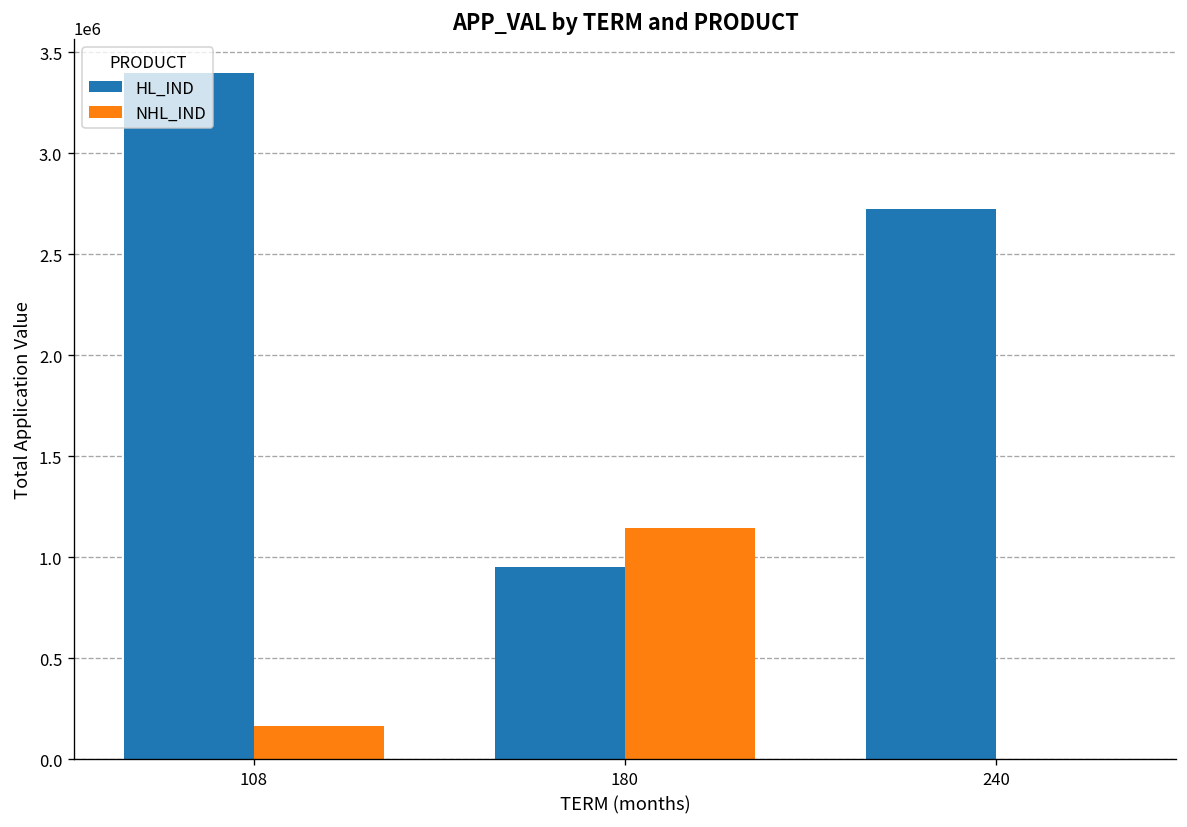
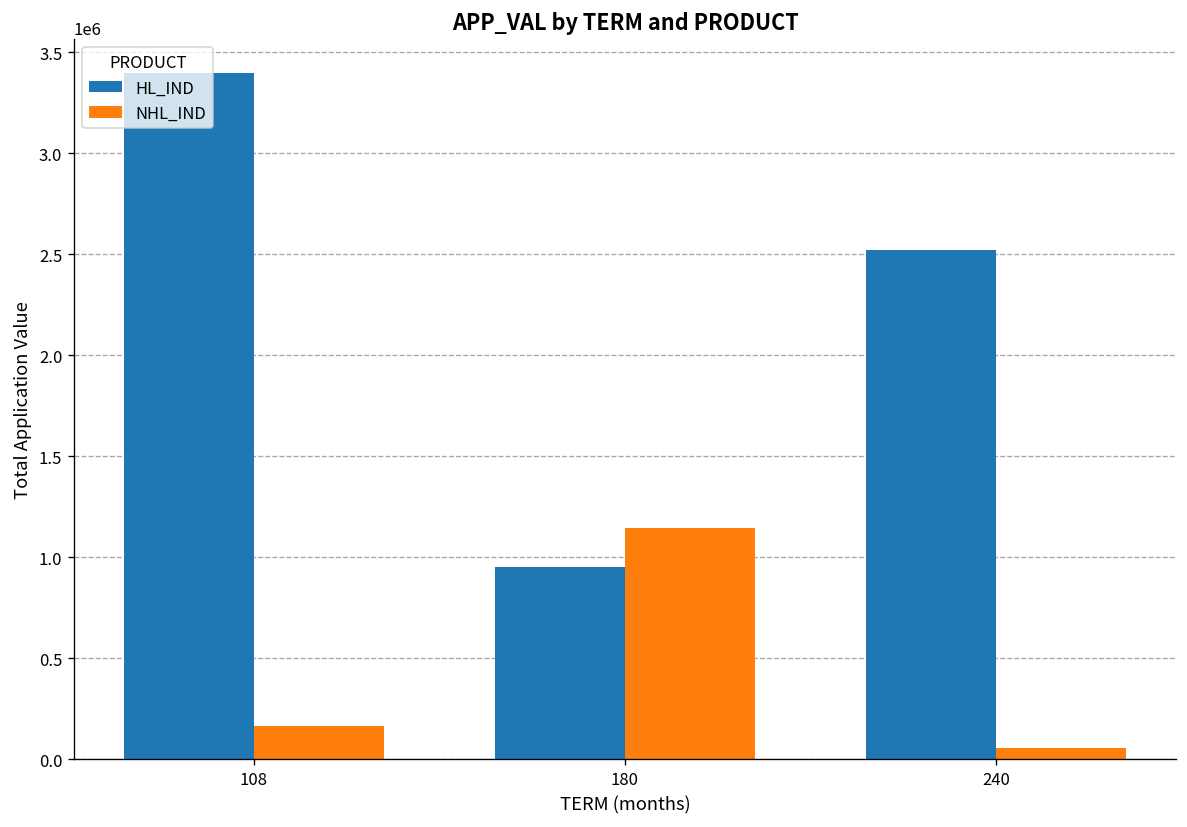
  {
    "HL_IND": {
      "180": 960000,
-     "240": 2720000
+     "240": 2520000
    },
    "NHL_IND": {
      "108": 160000,
      "180": 1150000,
-     "240": 0
+     "240": 60000
    }
  }
